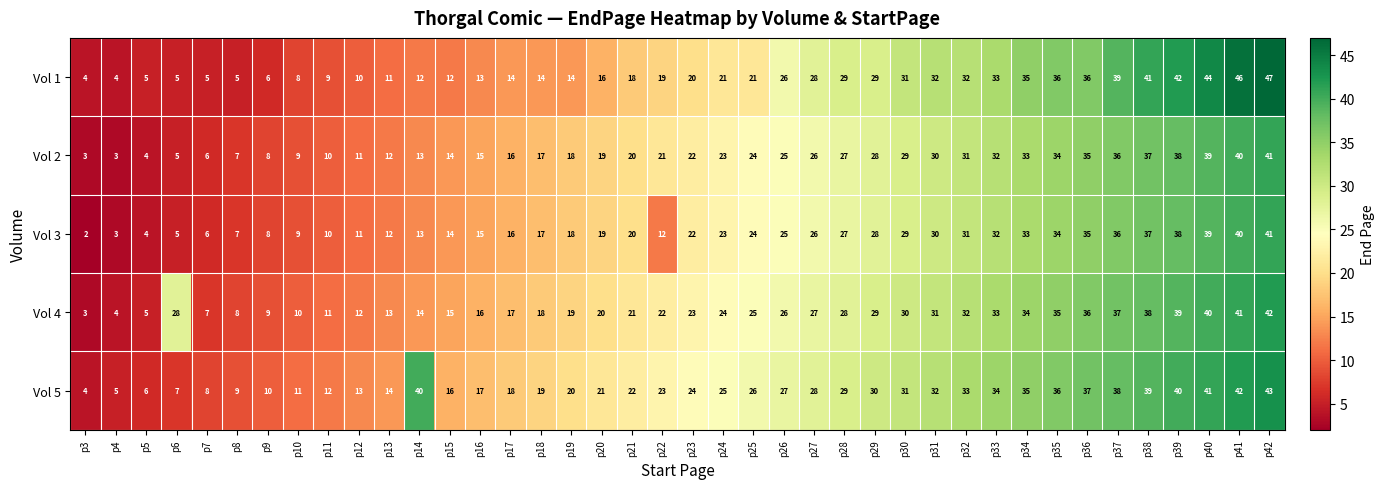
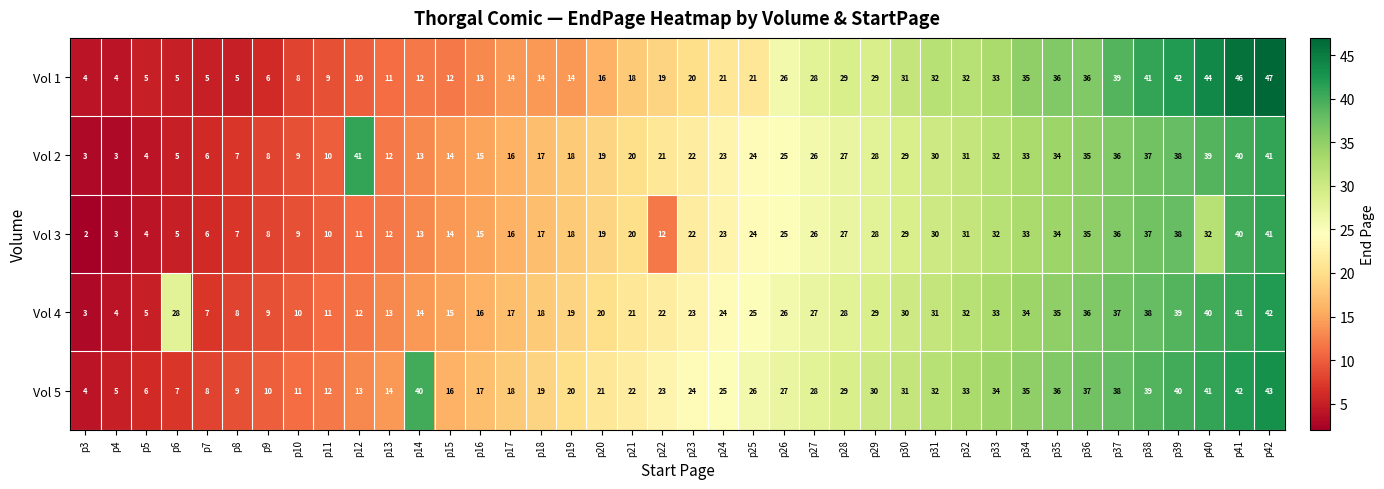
  {
    "Vol 1": {
      "p3": 4,
      "p4": 4,
      "p5": 5,
      "p6": 5,
      "p7": 5,
      "p8": 5,
      "p9": 6,
      "p10": 8,
      "p11": 9,
      "p12": 10,
      "p13": 11,
      "p14": 12,
      "p15": 12,
      "p16": 13,
      "p17": 14,
      "p18": 14,
      "p19": 14,
      "p20": 16,
      "p21": 18,
      "p22": 19,
      "p23": 20,
      "p24": 21,
      "p25": 21,
      "p26": 26,
      "p27": 28,
      "p28": 29,
      "p29": 29,
      "p30": 31,
      "p31": 32,
      "p32": 32,
      "p33": 33,
      "p34": 35,
      "p35": 36,
      "p36": 36,
      "p37": 39,
      "p38": 41,
      "p39": 42,
      "p40": 44,
      "p41": 46,
      "p42": 47
    },
    "Vol 2": {
      "p3": 3,
      "p4": 3,
      "p5": 4,
      "p6": 5,
      "p7": 6,
      "p8": 7,
      "p9": 8,
      "p10": 9,
      "p11": 10,
-     "p12": 11,
+     "p12": 41,
      "p13": 12,
      "p14": 13,
      "p15": 14,
      "p16": 15,
      "p17": 16,
      "p18": 17,
      "p19": 18,
      "p20": 19,
      "p21": 20,
      "p22": 21,
      "p23": 22,
      "p24": 23,
      "p25": 24,
      "p26": 25,
      "p27": 26,
      "p28": 27,
      "p29": 28,
      "p30": 29,
      "p31": 30,
      "p32": 31,
      "p33": 32,
      "p34": 33,
      "p35": 34,
      "p36": 35,
      "p37": 36,
      "p38": 37,
      "p39": 38,
      "p40": 39,
      "p41": 40,
      "p42": 41
    },
    "Vol 3": {
      "p3": 2,
      "p4": 3,
      "p5": 4,
      "p6": 5,
      "p7": 6,
      "p8": 7,
      "p9": 8,
      "p10": 9,
      "p11": 10,
      "p12": 11,
      "p13": 12,
      "p14": 13,
      "p15": 14,
      "p16": 15,
      "p17": 16,
      "p18": 17,
      "p19": 18,
      "p20": 19,
      "p21": 20,
      "p22": 12,
      "p23": 22,
      "p24": 23,
      "p25": 24,
      "p26": 25,
      "p27": 26,
      "p28": 27,
      "p29": 28,
      "p30": 29,
      "p31": 30,
      "p32": 31,
      "p33": 32,
      "p34": 33,
      "p35": 34,
      "p36": 35,
      "p37": 36,
      "p38": 37,
      "p39": 38,
-     "p40": 39,
+     "p40": 32,
      "p41": 40,
      "p42": 41
    },
    "Vol 4": {
      "p3": 3,
      "p4": 4,
      "p5": 5,
      "p6": 28,
      "p7": 7,
      "p8": 8,
      "p9": 9,
      "p10": 10,
      "p11": 11,
      "p12": 12,
      "p13": 13,
      "p14": 14,
      "p15": 15,
      "p16": 16,
      "p17": 17,
      "p18": 18,
      "p19": 19,
      "p20": 20,
      "p21": 21,
      "p22": 22,
      "p23": 23,
      "p24": 24,
      "p25": 25,
      "p26": 26,
      "p27": 27,
      "p28": 28,
      "p29": 29,
      "p30": 30,
      "p31": 31,
      "p32": 32,
      "p33": 33,
      "p34": 34,
      "p35": 35,
      "p36": 36,
      "p37": 37,
      "p38": 38,
      "p39": 39,
      "p40": 40,
      "p41": 41,
      "p42": 42
    },
    "Vol 5": {
      "p3": 4,
      "p4": 5,
      "p5": 6,
      "p6": 7,
      "p7": 8,
      "p8": 9,
      "p9": 10,
      "p10": 11,
      "p11": 12,
      "p12": 13,
      "p13": 14,
      "p14": 40,
      "p15": 16,
      "p16": 17,
      "p17": 18,
      "p18": 19,
      "p19": 20,
      "p20": 21,
      "p21": 22,
      "p22": 23,
      "p23": 24,
      "p24": 25,
      "p25": 26,
      "p26": 27,
      "p27": 28,
      "p28": 29,
      "p29": 30,
      "p30": 31,
      "p31": 32,
      "p32": 33,
      "p33": 34,
      "p34": 35,
      "p35": 36,
      "p36": 37,
      "p37": 38,
      "p38": 39,
      "p39": 40,
      "p40": 41,
      "p41": 42,
      "p42": 43
    }
  }
